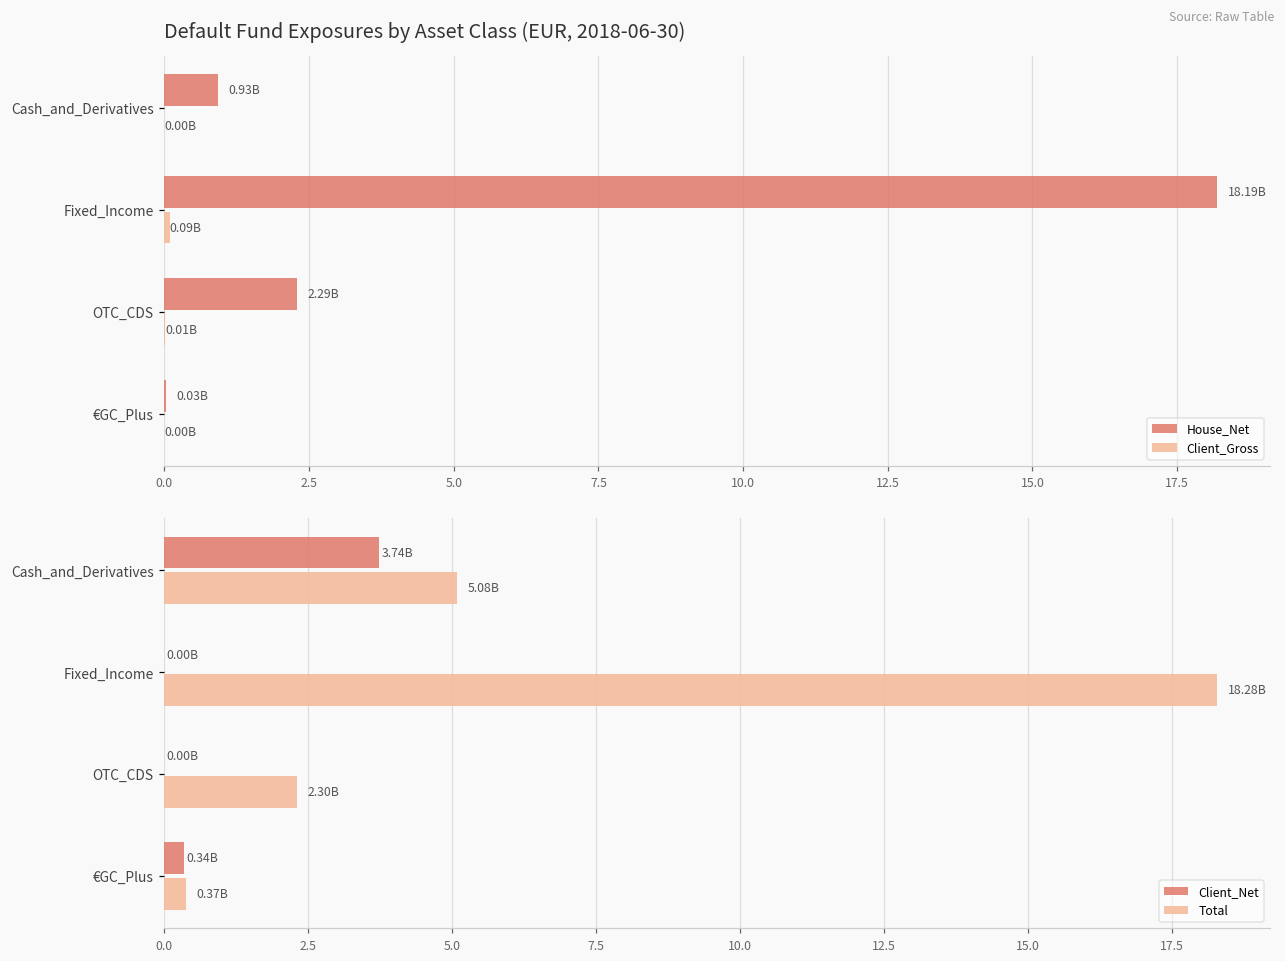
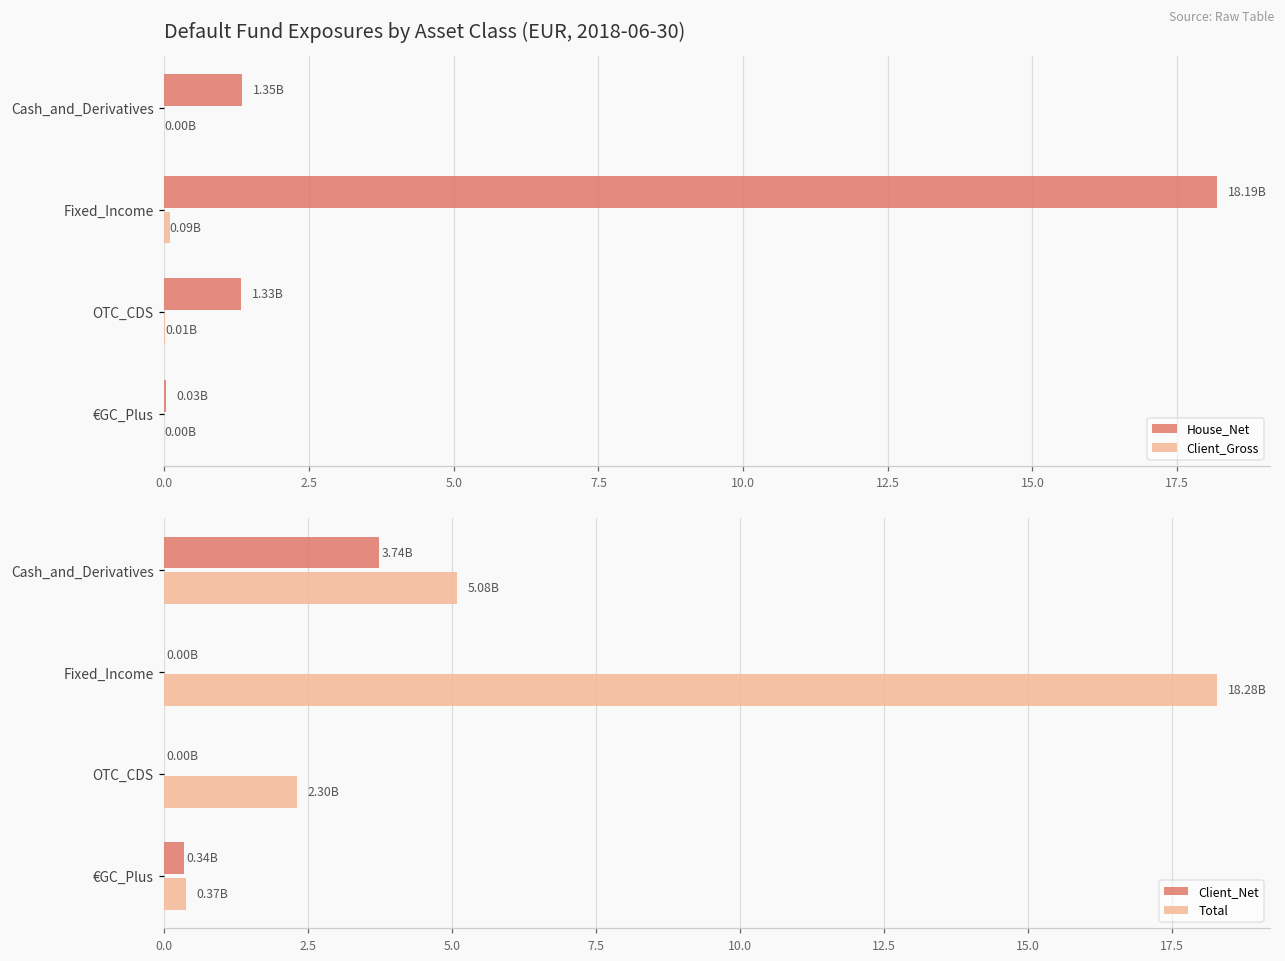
  {
    "Default Fund Exposures by Asset Class (EUR, 2018-06-30)": {
      "House_Net": {
-       "Cash_and_Derivatives": "0.93B",
+       "Cash_and_Derivatives": "1.35B",
        "Fixed_Income": "18.19B",
-       "OTC_CDS": "2.29B",
+       "OTC_CDS": "1.33B",
        "€GC_Plus": "0.03B"
      },
      "Client_Gross": {
        "Cash_and_Derivatives": "0.00B",
        "Fixed_Income": "0.09B",
        "OTC_CDS": "0.01B",
        "€GC_Plus": "0.00B"
      }
    }
  }
